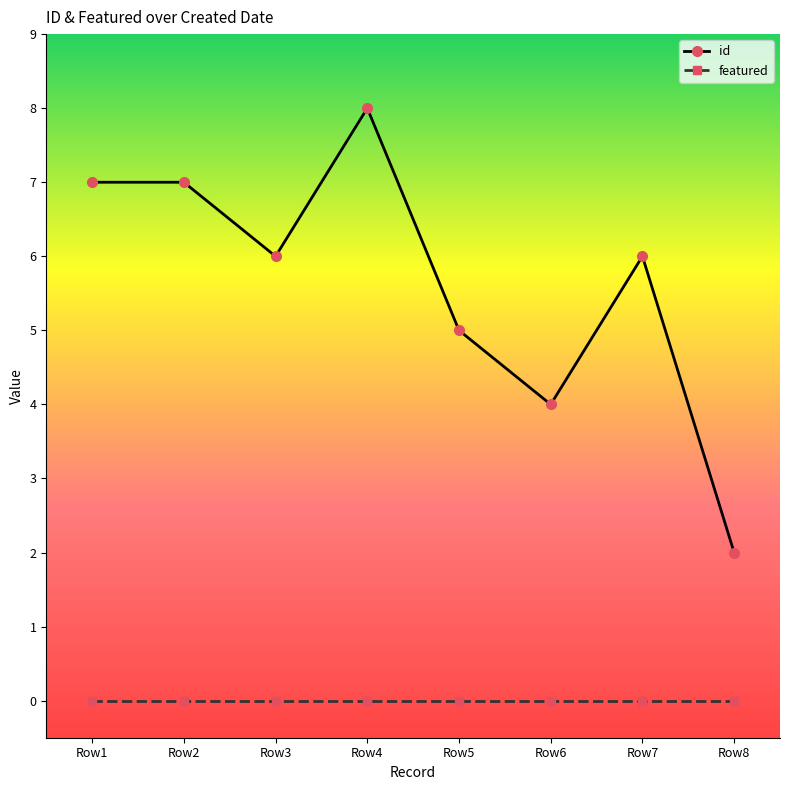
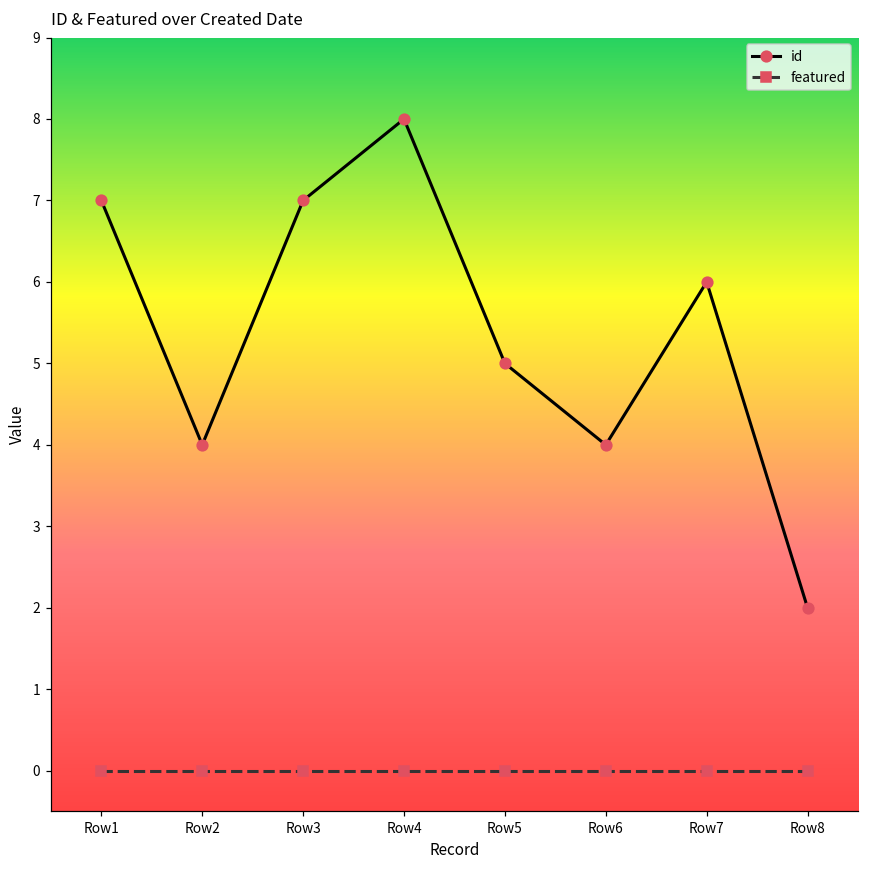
  {
    "id": {
      "Row1": 7,
-     "Row2": 7,
-     "Row3": 6,
+     "Row2": 4,
+     "Row3": 7,
      "Row4": 8,
      "Row5": 5,
      "Row6": 4,
      "Row7": 6,
      "Row8": 2
    },
    "featured": {
      "Row1": 0,
      "Row2": 0,
      "Row3": 0,
      "Row4": 0,
      "Row5": 0,
      "Row6": 0,
      "Row7": 0,
      "Row8": 0
    }
  }
